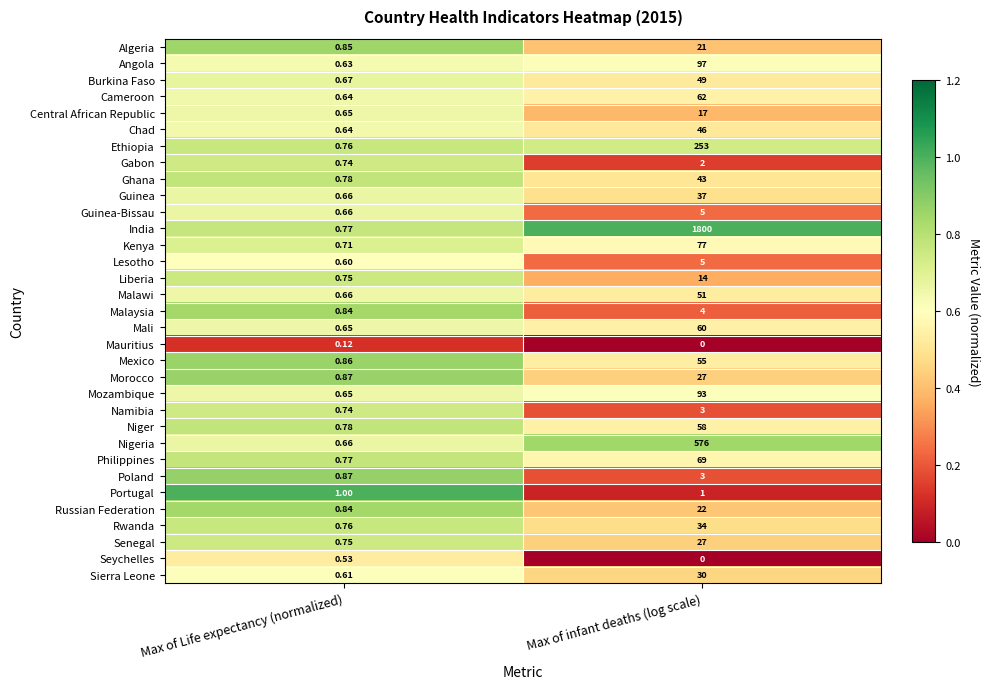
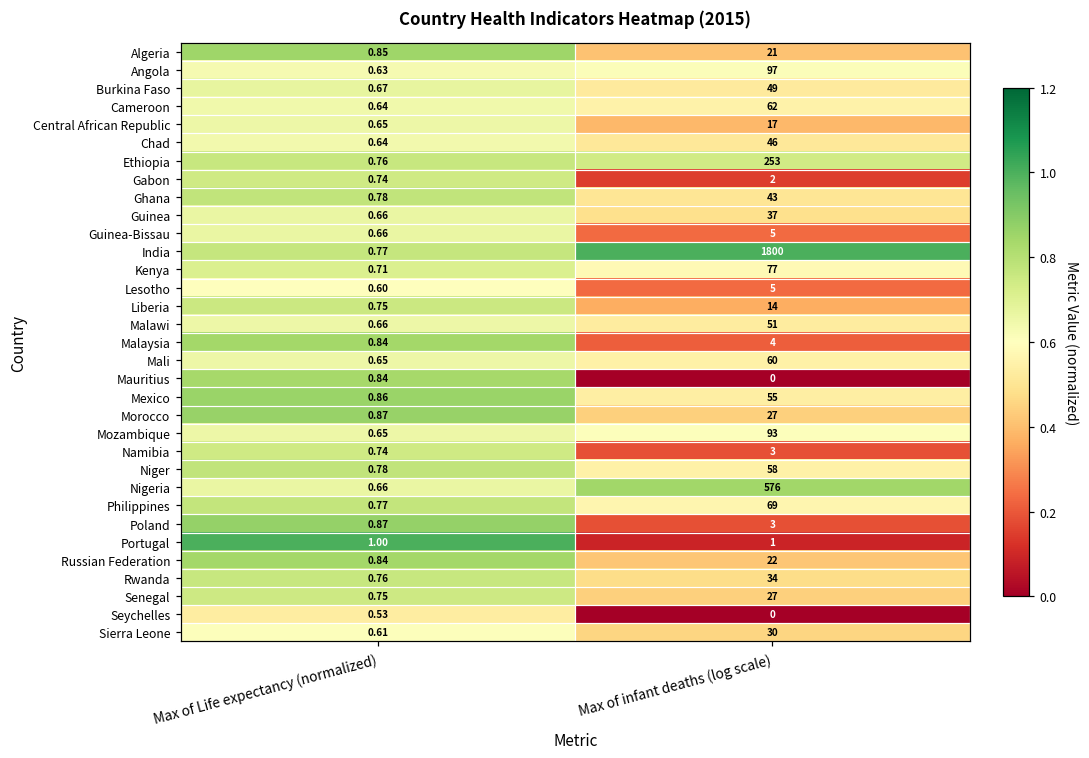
  {
    "Algeria": {
      "Max of Life expectancy (normalized)": 0.85,
      "Max of infant deaths (log scale)": 21
    },
    "Angola": {
      "Max of Life expectancy (normalized)": 0.63,
      "Max of infant deaths (log scale)": 97
    },
    "Burkina Faso": {
      "Max of Life expectancy (normalized)": 0.67,
      "Max of infant deaths (log scale)": 49
    },
    "Cameroon": {
      "Max of Life expectancy (normalized)": 0.64,
      "Max of infant deaths (log scale)": 62
    },
    "Central African Republic": {
      "Max of Life expectancy (normalized)": 0.65,
      "Max of infant deaths (log scale)": 17
    },
    "Chad": {
      "Max of Life expectancy (normalized)": 0.64,
      "Max of infant deaths (log scale)": 46
    },
    "Ethiopia": {
      "Max of Life expectancy (normalized)": 0.76,
      "Max of infant deaths (log scale)": 253
    },
    "Gabon": {
      "Max of Life expectancy (normalized)": 0.74,
      "Max of infant deaths (log scale)": 2
    },
    "Ghana": {
      "Max of Life expectancy (normalized)": 0.78,
      "Max of infant deaths (log scale)": 43
    },
    "Guinea": {
      "Max of Life expectancy (normalized)": 0.66,
      "Max of infant deaths (log scale)": 37
    },
    "Guinea-Bissau": {
      "Max of Life expectancy (normalized)": 0.66,
      "Max of infant deaths (log scale)": 5
    },
    "India": {
      "Max of Life expectancy (normalized)": 0.77,
      "Max of infant deaths (log scale)": 1800
    },
    "Kenya": {
      "Max of Life expectancy (normalized)": 0.71,
      "Max of infant deaths (log scale)": 77
    },
    "Lesotho": {
      "Max of Life expectancy (normalized)": 0.60,
      "Max of infant deaths (log scale)": 5
    },
    "Liberia": {
      "Max of Life expectancy (normalized)": 0.75,
      "Max of infant deaths (log scale)": 14
    },
    "Malawi": {
      "Max of Life expectancy (normalized)": 0.66,
      "Max of infant deaths (log scale)": 51
    },
    "Malaysia": {
      "Max of Life expectancy (normalized)": 0.84,
      "Max of infant deaths (log scale)": 4
    },
    "Mali": {
      "Max of Life expectancy (normalized)": 0.65,
      "Max of infant deaths (log scale)": 60
    },
    "Mauritius": {
-     "Max of Life expectancy (normalized)": 0.12,
+     "Max of Life expectancy (normalized)": 0.84,
      "Max of infant deaths (log scale)": 0
    },
    "Mexico": {
      "Max of Life expectancy (normalized)": 0.86,
      "Max of infant deaths (log scale)": 55
    },
    "Morocco": {
      "Max of Life expectancy (normalized)": 0.87,
      "Max of infant deaths (log scale)": 27
    },
    "Mozambique": {
      "Max of Life expectancy (normalized)": 0.65,
      "Max of infant deaths (log scale)": 93
    },
    "Namibia": {
      "Max of Life expectancy (normalized)": 0.74,
      "Max of infant deaths (log scale)": 3
    },
    "Niger": {
      "Max of Life expectancy (normalized)": 0.78,
      "Max of infant deaths (log scale)": 58
    },
    "Nigeria": {
      "Max of Life expectancy (normalized)": 0.66,
      "Max of infant deaths (log scale)": 576
    },
    "Philippines": {
      "Max of Life expectancy (normalized)": 0.77,
      "Max of infant deaths (log scale)": 69
    },
    "Poland": {
      "Max of Life expectancy (normalized)": 0.87,
      "Max of infant deaths (log scale)": 3
    },
    "Portugal": {
      "Max of Life expectancy (normalized)": 1.00,
      "Max of infant deaths (log scale)": 1
    },
    "Russian Federation": {
      "Max of Life expectancy (normalized)": 0.84,
      "Max of infant deaths (log scale)": 22
    },
    "Rwanda": {
      "Max of Life expectancy (normalized)": 0.76,
      "Max of infant deaths (log scale)": 34
    },
    "Senegal": {
      "Max of Life expectancy (normalized)": 0.75,
      "Max of infant deaths (log scale)": 27
    },
    "Seychelles": {
      "Max of Life expectancy (normalized)": 0.53,
      "Max of infant deaths (log scale)": 0
    },
    "Sierra Leone": {
      "Max of Life expectancy (normalized)": 0.61,
      "Max of infant deaths (log scale)": 30
    }
  }
